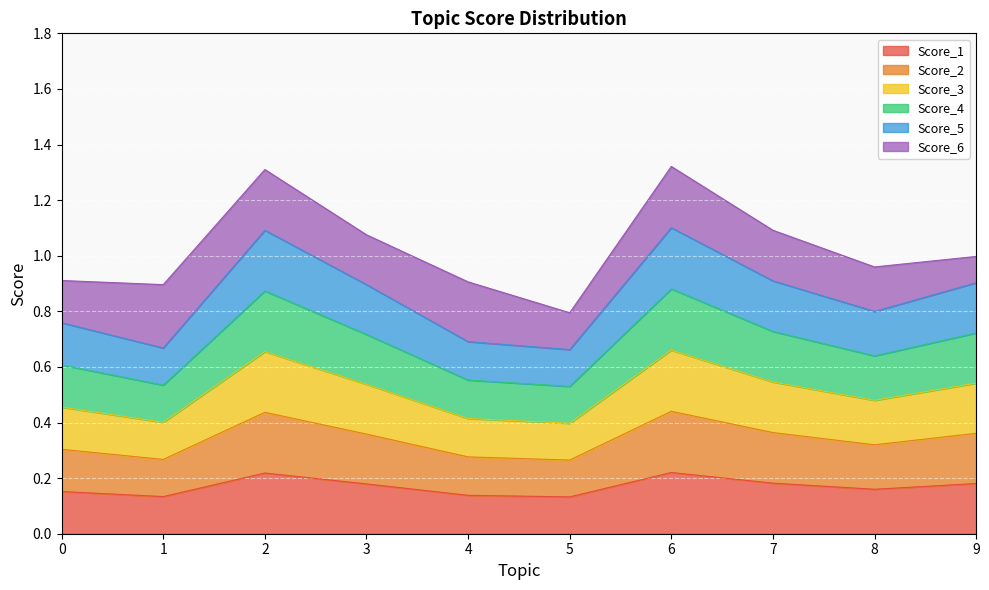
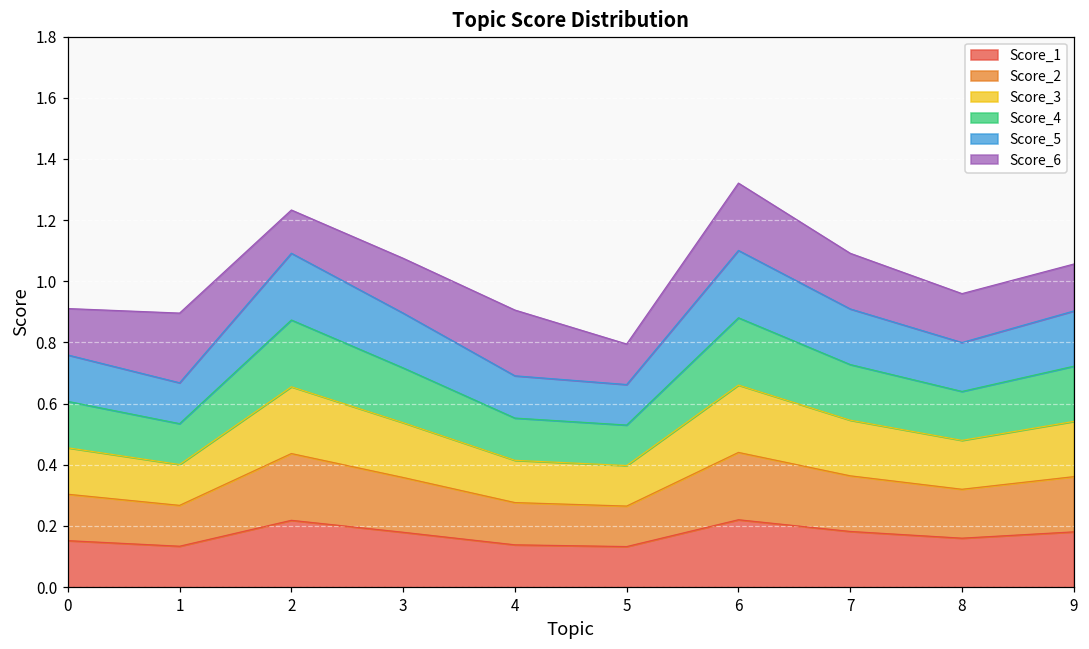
  {
    "Score_3": {
      "0": 0.15,
      "1": 0.13,
      "2": 0.22,
      "3": 0.18,
      "4": 0.14,
      "5": 0.13,
      "6": 0.22,
      "7": 0.18,
      "8": 0.16,
      "9": 0.18
    },
    "Score_4": {
      "0": 0.15,
      "1": 0.13,
      "2": 0.22,
      "3": 0.18,
      "4": 0.14,
      "5": 0.13,
      "6": 0.22,
      "7": 0.18,
      "8": 0.16,
      "9": 0.18
    },
    "Score_5": {
      "0": 0.15,
      "1": 0.13,
      "2": 0.22,
      "3": 0.18,
      "4": 0.14,
      "5": 0.13,
      "6": 0.22,
      "7": 0.18,
      "8": 0.16,
      "9": 0.18
    },
    "Score_6": {
      "0": 0.15,
      "1": 0.23,
-     "2": 0.22,
+     "2": 0.14,
      "3": 0.18,
      "4": 0.22,
      "5": 0.13,
      "6": 0.22,
      "7": 0.18,
      "8": 0.16,
-     "9": 0.09
+     "9": 0.15
    }
  }
